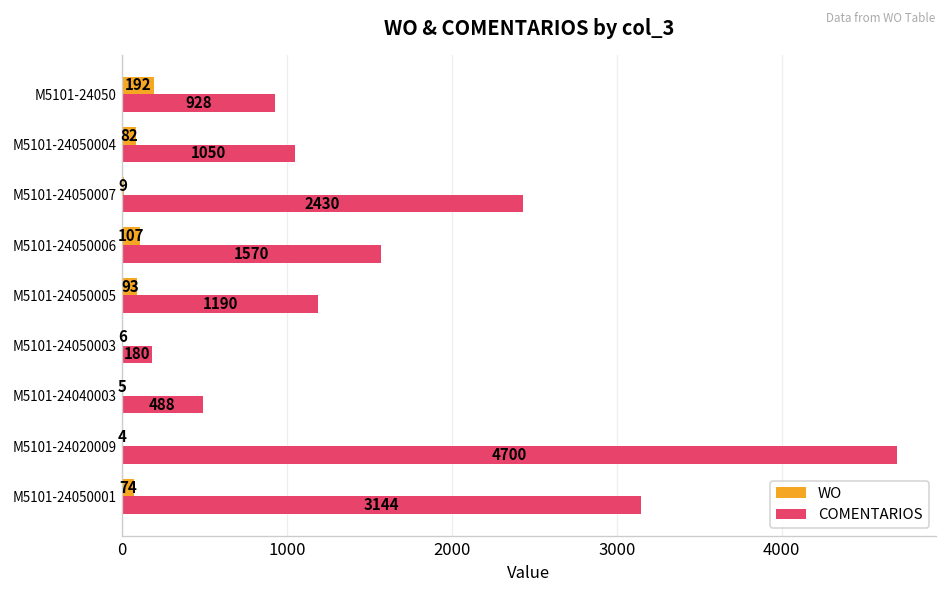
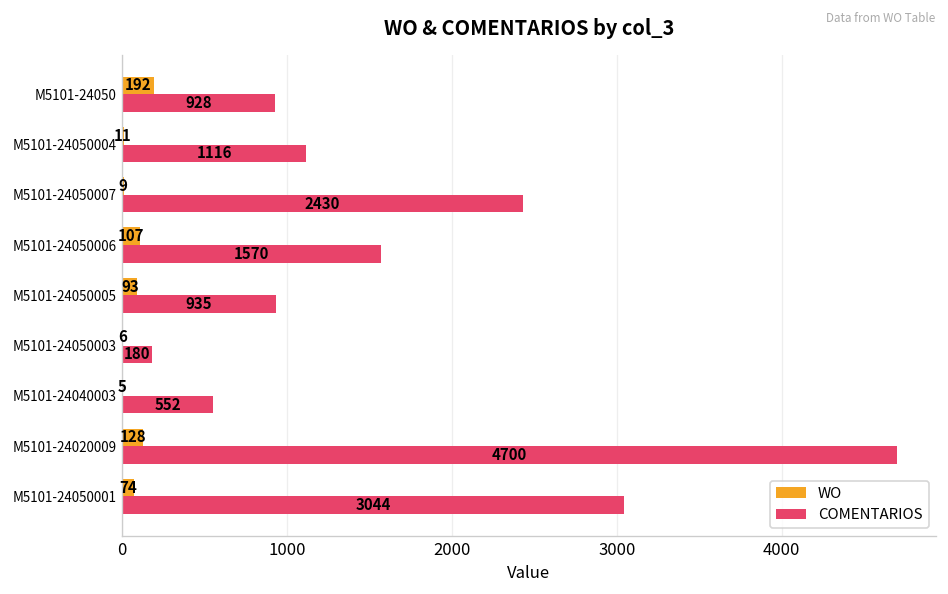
  {
    "WO": {
      "M5101-24050": 192,
-     "M5101-24050004": 82,
+     "M5101-24050004": 11,
      "M5101-24050007": 9,
      "M5101-24050006": 107,
      "M5101-24050005": 93,
      "M5101-24050003": 6,
      "M5101-24040003": 5,
-     "M5101-24020009": 4,
+     "M5101-24020009": 128,
      "M5101-24050001": 74
    },
    "COMENTARIOS": {
      "M5101-24050": 928,
-     "M5101-24050004": 1050,
+     "M5101-24050004": 1116,
      "M5101-24050007": 2430,
      "M5101-24050006": 1570,
-     "M5101-24050005": 1190,
+     "M5101-24050005": 935,
      "M5101-24050003": 180,
-     "M5101-24040003": 488,
+     "M5101-24040003": 552,
      "M5101-24020009": 4700,
-     "M5101-24050001": 3144
+     "M5101-24050001": 3044
    }
  }
